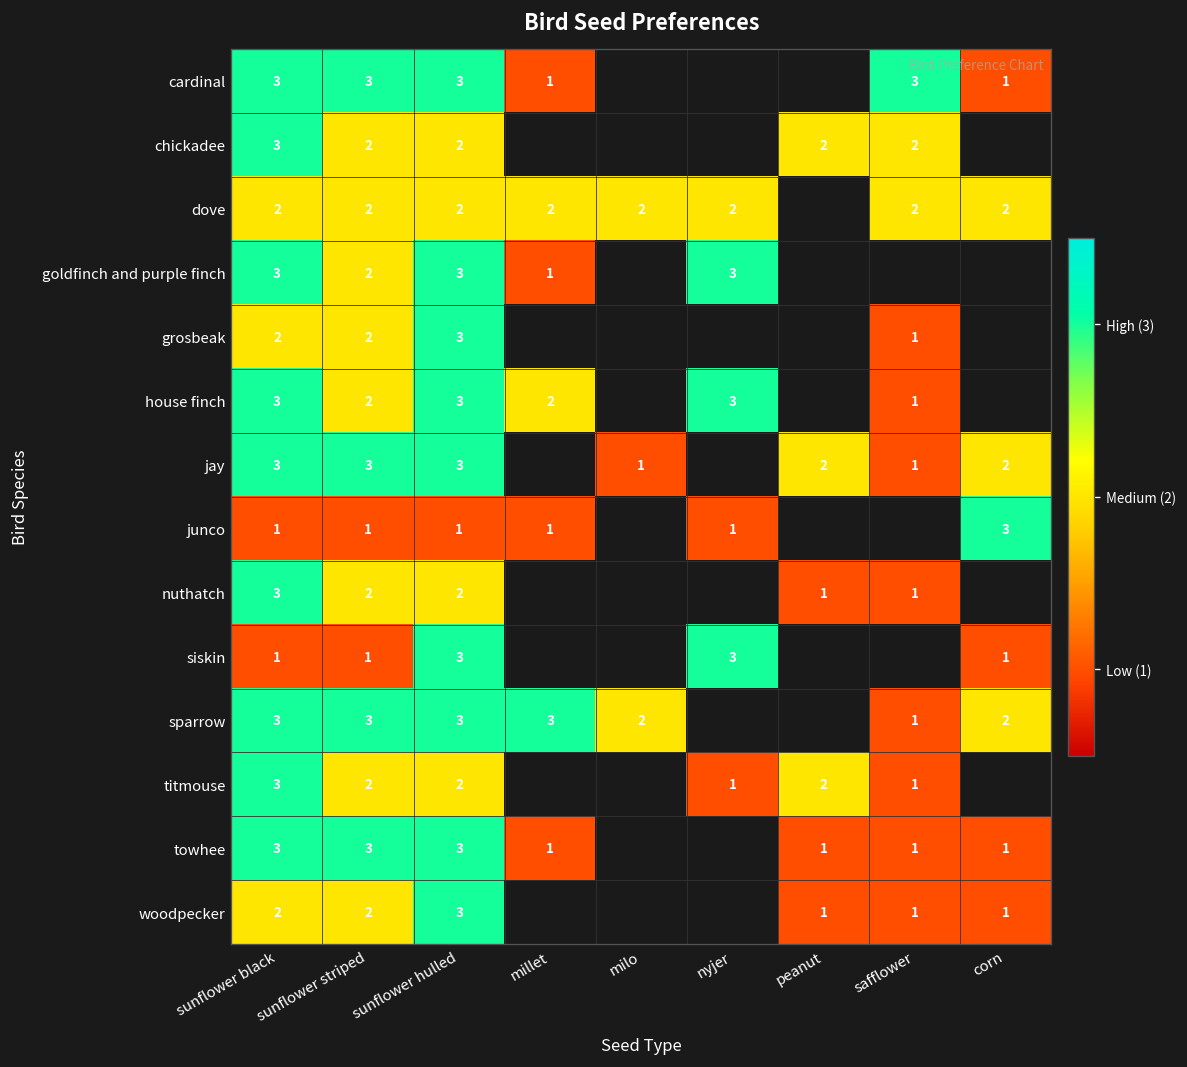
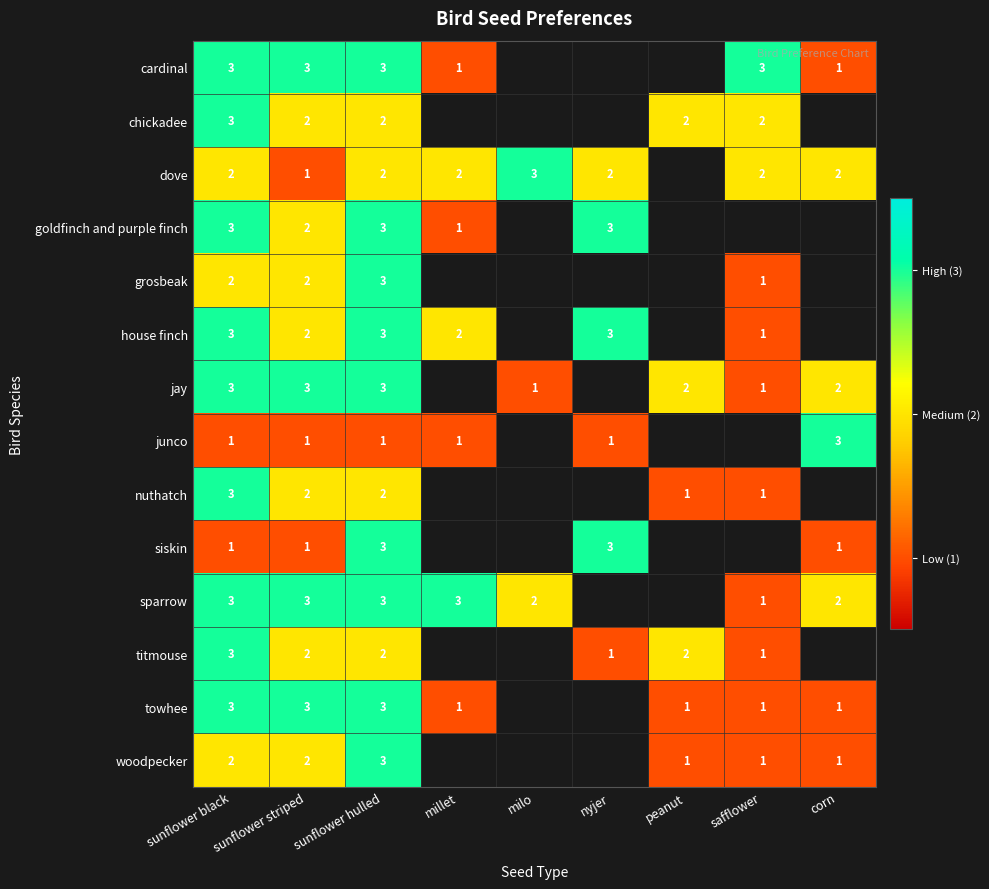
  {
    "cardinal": {
      "sunflower black": 3,
      "sunflower striped": 3,
      "sunflower hulled": 3,
      "millet": 1,
      "safflower": 3
    },
    "chickadee": {
      "sunflower black": 3,
      "sunflower striped": 2,
      "sunflower hulled": 2,
      "peanut": 2,
      "safflower": 2
    },
    "dove": {
      "sunflower black": 2,
-     "sunflower striped": 2,
+     "sunflower striped": 1,
      "sunflower hulled": 2,
      "millet": 2,
-     "milo": 2,
+     "milo": 3,
      "nyjer": 2,
      "safflower": 2,
      "corn": 2
    },
    "goldfinch and purple finch": {
      "sunflower black": 3,
      "sunflower striped": 2,
      "sunflower hulled": 3,
      "millet": 1,
      "nyjer": 3
    },
    "grosbeak": {
      "sunflower black": 2,
      "sunflower striped": 2,
      "sunflower hulled": 3,
      "safflower": 1
    },
    "house finch": {
      "sunflower black": 3,
      "sunflower striped": 2,
      "sunflower hulled": 3,
      "millet": 2,
      "nyjer": 3,
      "safflower": 1
    },
    "jay": {
      "sunflower black": 3,
      "sunflower striped": 3,
      "sunflower hulled": 3,
      "milo": 1,
      "peanut": 2,
      "safflower": 1,
      "corn": 2
    },
    "junco": {
      "sunflower black": 1,
      "sunflower striped": 1,
      "sunflower hulled": 1,
      "millet": 1,
      "nyjer": 1,
      "corn": 3
    },
    "nuthatch": {
      "sunflower black": 3,
      "sunflower striped": 2,
      "sunflower hulled": 2,
      "peanut": 1,
      "safflower": 1
    },
    "siskin": {
      "sunflower black": 1,
      "sunflower striped": 1,
      "sunflower hulled": 3,
      "nyjer": 3,
      "corn": 1
    },
    "sparrow": {
      "sunflower black": 3,
      "sunflower striped": 3,
      "sunflower hulled": 3,
      "millet": 3,
      "milo": 2,
      "safflower": 1,
      "corn": 2
    },
    "titmouse": {
      "sunflower black": 3,
      "sunflower striped": 2,
      "sunflower hulled": 2,
      "nyjer": 1,
      "peanut": 2,
      "safflower": 1
    },
    "towhee": {
      "sunflower black": 3,
      "sunflower striped": 3,
      "sunflower hulled": 3,
      "millet": 1,
      "peanut": 1,
      "safflower": 1,
      "corn": 1
    },
    "woodpecker": {
      "sunflower black": 2,
      "sunflower striped": 2,
      "sunflower hulled": 3,
      "peanut": 1,
      "safflower": 1,
      "corn": 1
    }
  }
